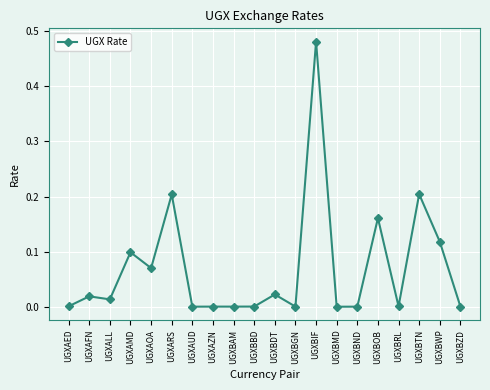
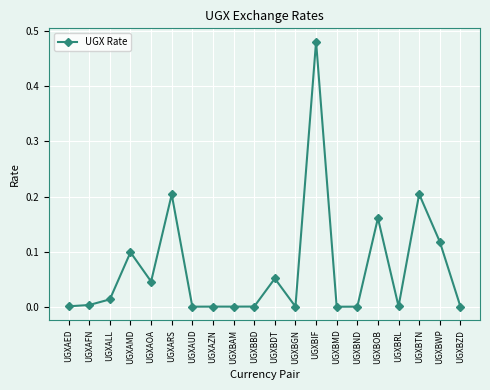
  {
    "UGXAED": 0.00,
-   "UGXAFN": 0.02,
+   "UGXAFN": 0.00,
    "UGXALL": 0.01,
    "UGXAMD": 0.10,
-   "UGXAOA": 0.07,
+   "UGXAOA": 0.05,
    "UGXARS": 0.20,
    "UGXAUD": 0.00,
    "UGXAZN": 0.00,
    "UGXBAM": 0.00,
    "UGXBBD": 0.00,
-   "UGXBDT": 0.02,
+   "UGXBDT": 0.05,
    "UGXBGN": 0.00,
    "UGXBIF": 0.48,
    "UGXBMD": 0.00,
    "UGXBND": 0.00,
    "UGXBOB": 0.16,
    "UGXBRL": 0.00,
    "UGXBTN": 0.20,
    "UGXBWP": 0.12,
    "UGXBZD": 0.00
  }
